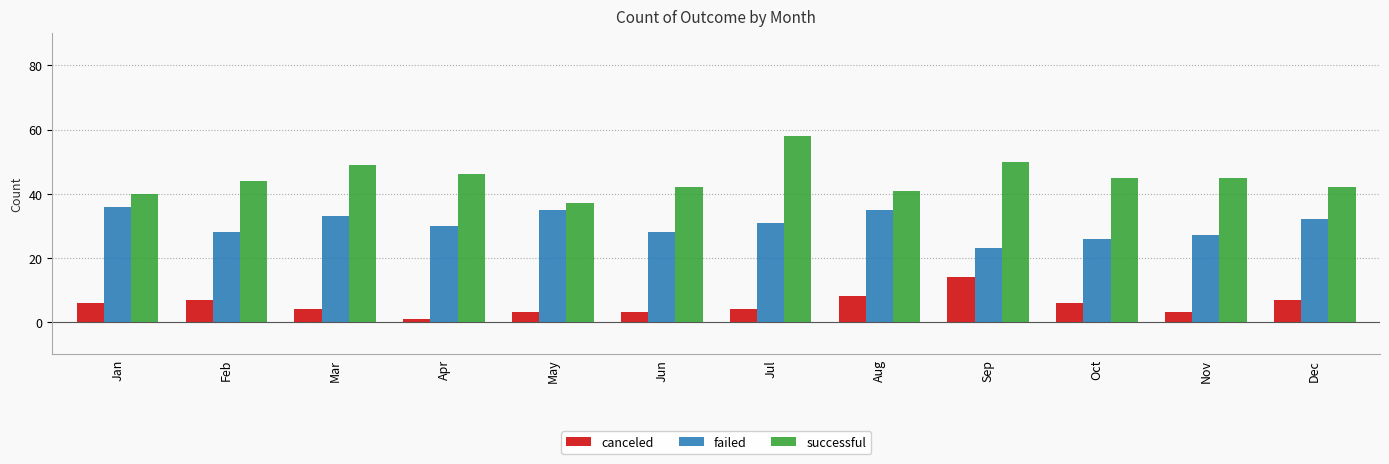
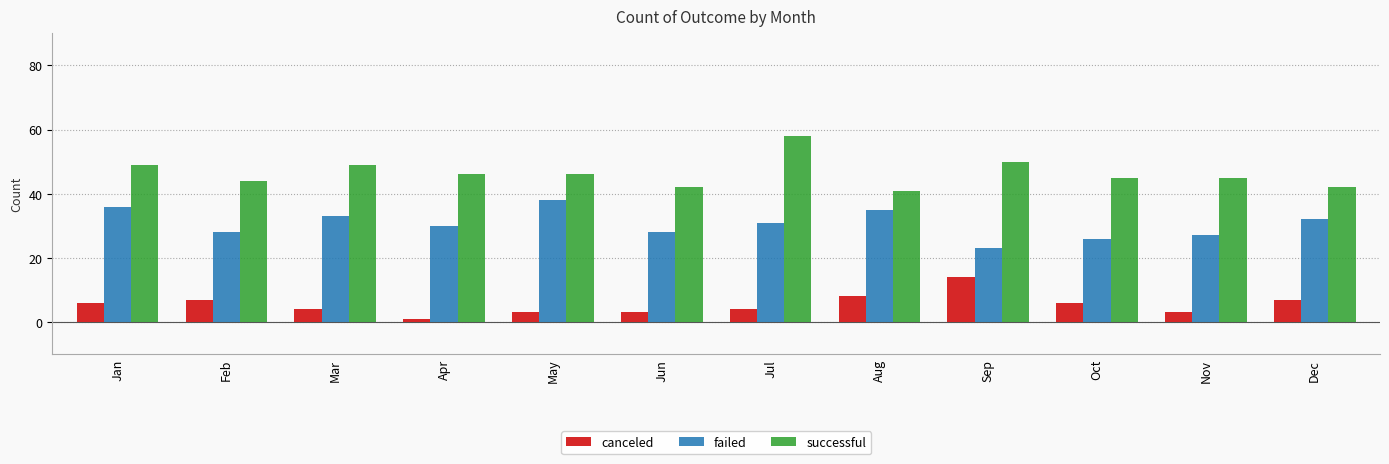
  {
    "canceled": {
      "Jan": 6,
      "Feb": 7,
      "Mar": 4,
      "Apr": 1,
      "May": 3,
      "Jun": 3,
      "Jul": 4,
      "Aug": 8,
      "Sep": 14,
      "Oct": 6,
      "Nov": 3,
      "Dec": 7
    },
    "failed": {
      "Jan": 36,
      "Feb": 28,
      "Mar": 33,
      "Apr": 30,
-     "May": 35,
+     "May": 38,
      "Jun": 28,
      "Jul": 31,
      "Aug": 35,
      "Sep": 23,
      "Oct": 26,
      "Nov": 27,
      "Dec": 32
    },
    "successful": {
-     "Jan": 40,
+     "Jan": 49,
      "Feb": 44,
      "Mar": 49,
      "Apr": 46,
-     "May": 37,
+     "May": 46,
      "Jun": 42,
      "Jul": 58,
      "Aug": 41,
      "Sep": 50,
      "Oct": 45,
      "Nov": 45,
      "Dec": 42
    }
  }
